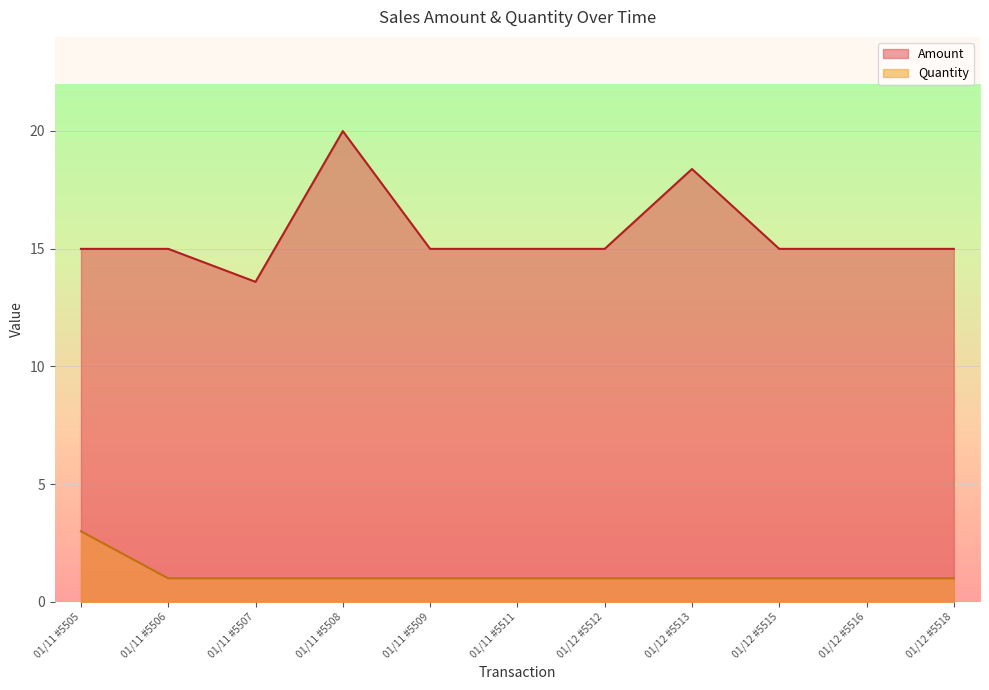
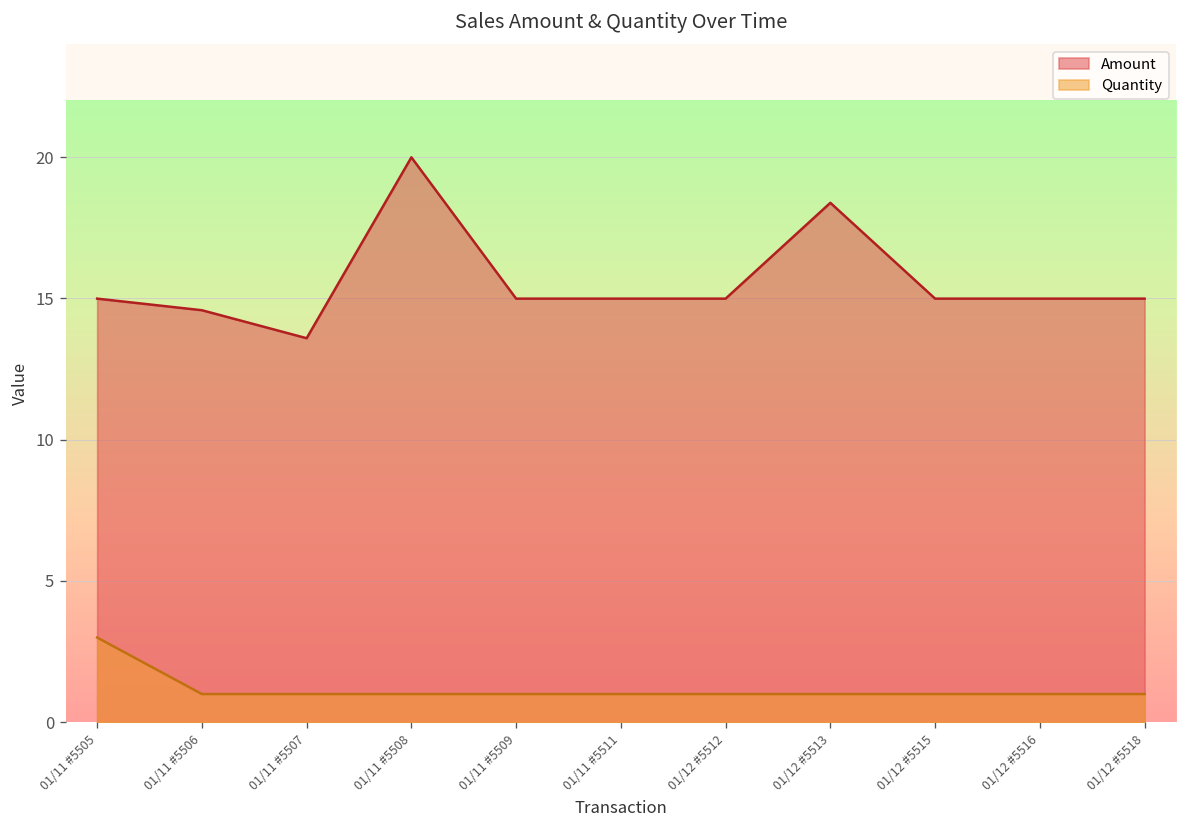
  {
    "Amount": {
      "01/11 #5505": 15.0,
-     "01/11 #5506": 15.0,
+     "01/11 #5506": 14.6,
      "01/11 #5507": 13.6,
      "01/11 #5508": 20.0,
      "01/11 #5509": 15.0,
      "01/11 #5511": 15.0,
      "01/12 #5512": 15.0,
      "01/12 #5513": 18.4,
      "01/12 #5515": 15.0,
      "01/12 #5516": 15.0,
      "01/12 #5518": 15.0
    },
    "Quantity": {
      "01/11 #5505": 3.0,
      "01/11 #5506": 1.0,
      "01/11 #5507": 1.0,
      "01/11 #5508": 1.0,
      "01/11 #5509": 1.0,
      "01/11 #5511": 1.0,
      "01/12 #5512": 1.0,
      "01/12 #5513": 1.0,
      "01/12 #5515": 1.0,
      "01/12 #5516": 1.0,
      "01/12 #5518": 1.0
    }
  }
